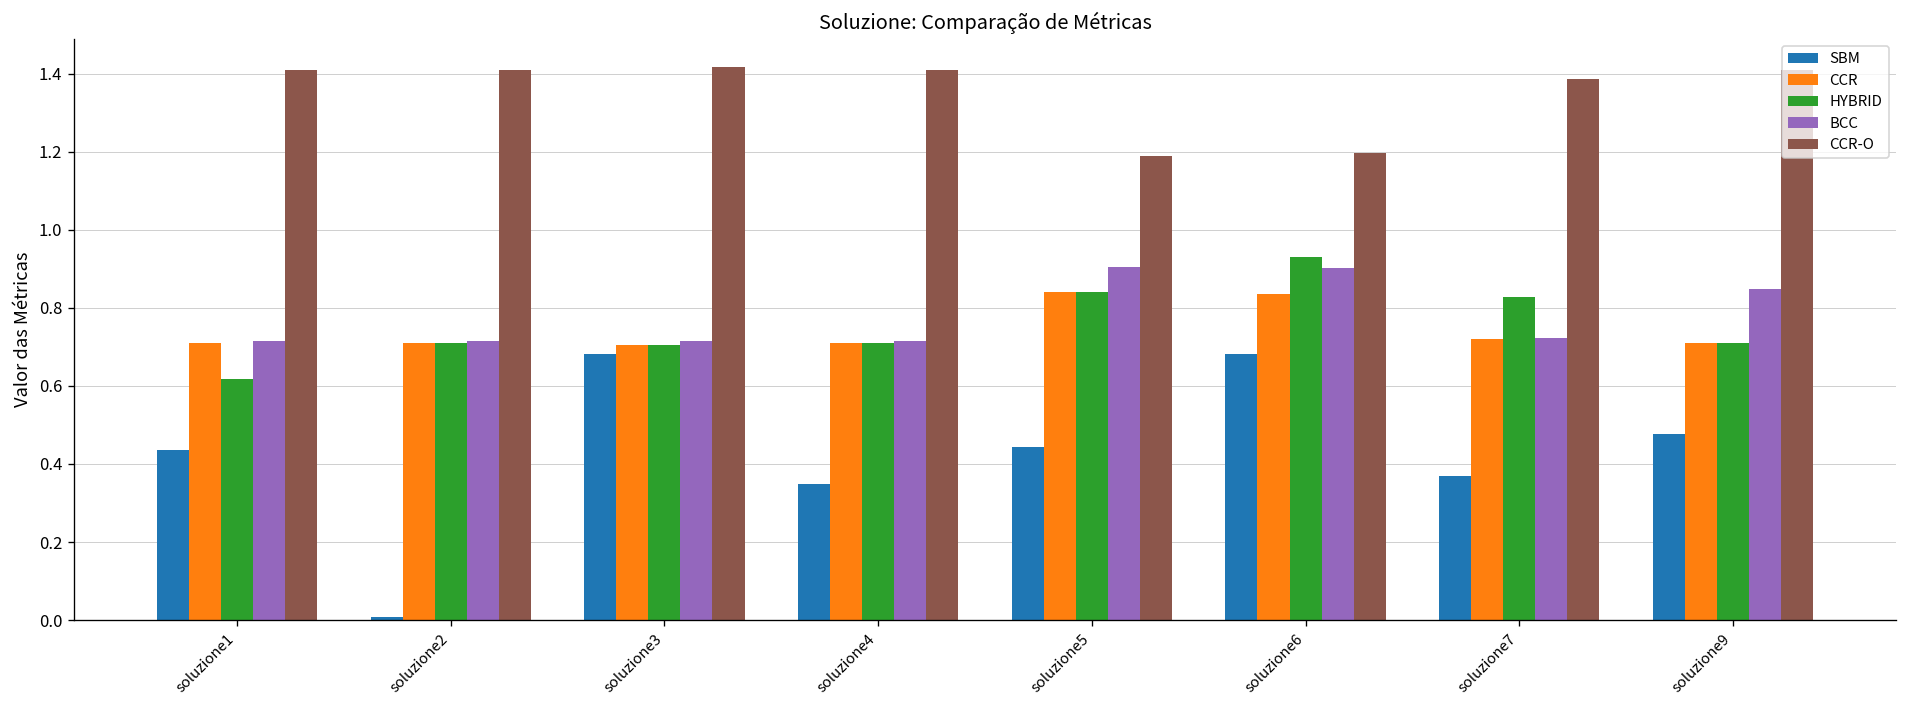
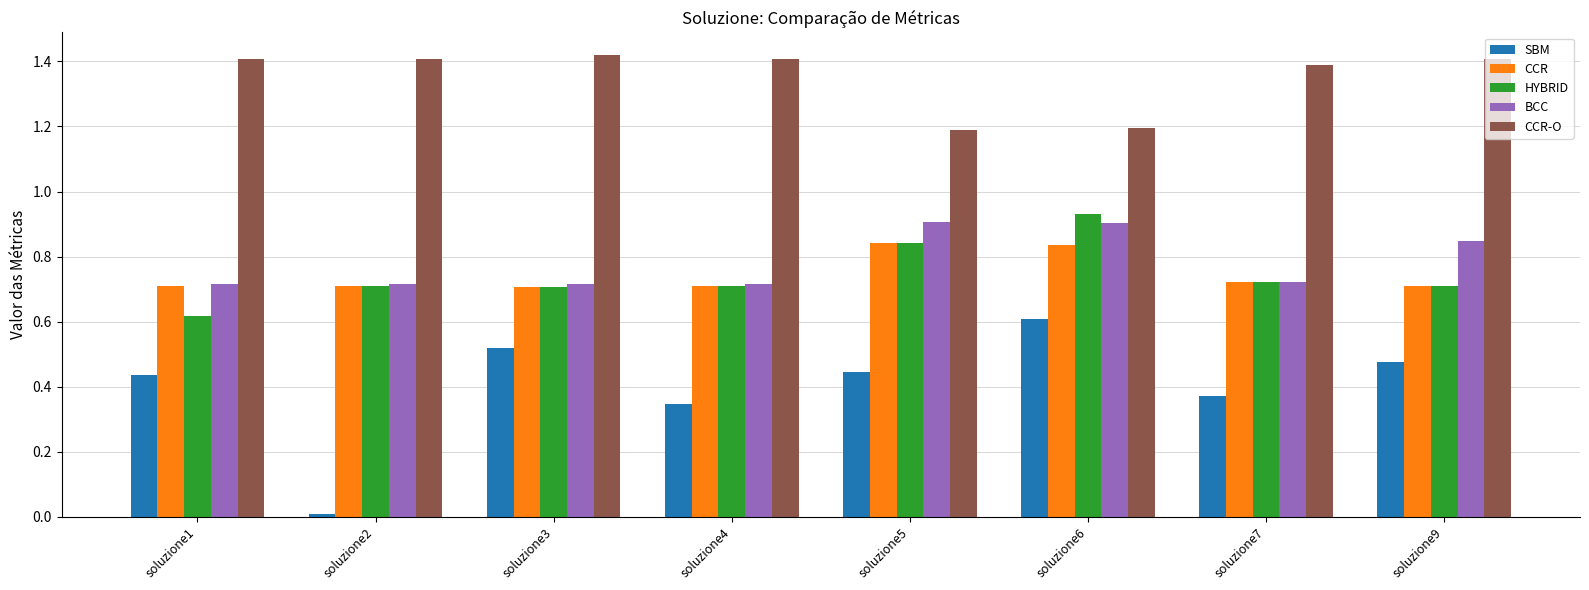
  {
    "SBM": {
      "soluzione1": 0.44,
-     "soluzione3": 0.68,
+     "soluzione3": 0.52,
      "soluzione4": 0.35,
      "soluzione5": 0.44,
-     "soluzione6": 0.68,
+     "soluzione6": 0.61,
      "soluzione7": 0.37,
      "soluzione9": 0.48
    },
    "CCR": {
      "soluzione1": 0.71,
      "soluzione2": 0.71,
      "soluzione3": 0.71,
      "soluzione4": 0.71,
      "soluzione5": 0.84,
      "soluzione6": 0.84,
      "soluzione7": 0.72,
      "soluzione9": 0.71
    },
    "HYBRID": {
      "soluzione1": 0.62,
      "soluzione2": 0.71,
      "soluzione3": 0.71,
      "soluzione4": 0.71,
      "soluzione5": 0.84,
      "soluzione6": 0.93,
-     "soluzione7": 0.83,
+     "soluzione7": 0.72,
      "soluzione9": 0.71
    },
    "BCC": {
      "soluzione1": 0.71,
      "soluzione2": 0.71,
      "soluzione3": 0.71,
      "soluzione4": 0.71,
      "soluzione5": 0.91,
      "soluzione6": 0.90,
      "soluzione7": 0.72,
      "soluzione9": 0.85
    },
    "CCR-O": {
      "soluzione1": 1.41,
      "soluzione2": 1.41,
      "soluzione3": 1.42,
      "soluzione4": 1.41,
      "soluzione5": 1.19,
      "soluzione6": 1.20,
      "soluzione7": 1.39
    }
  }
